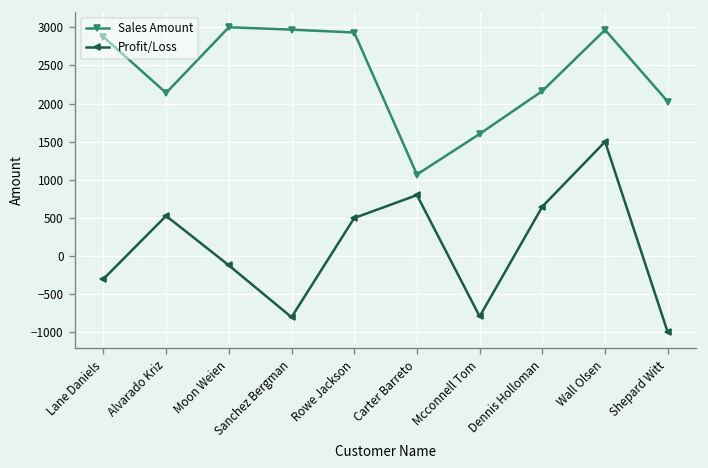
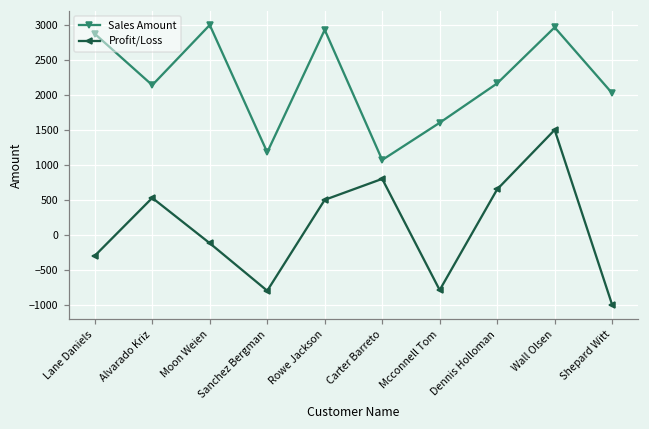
  {
    "Sales Amount": {
      "Alvarado Kriz": 2100,
      "Moon Weien": 3000,
-     "Sanchez Bergman": 3000,
+     "Sanchez Bergman": 1200,
      "Rowe Jackson": 2900,
      "Carter Barreto": 1100,
      "Mcconnell Tom": 1600,
      "Dennis Holloman": 2200,
      "Wall Olsen": 3000,
      "Shepard Witt": 2000
    },
    "Profit/Loss": {
      "Lane Daniels": -300,
      "Alvarado Kriz": 500,
      "Moon Weien": -100,
      "Sanchez Bergman": -800,
      "Rowe Jackson": 500,
      "Carter Barreto": 800,
      "Mcconnell Tom": -800,
      "Dennis Holloman": 700,
      "Wall Olsen": 1500,
      "Shepard Witt": -1000
    }
  }
